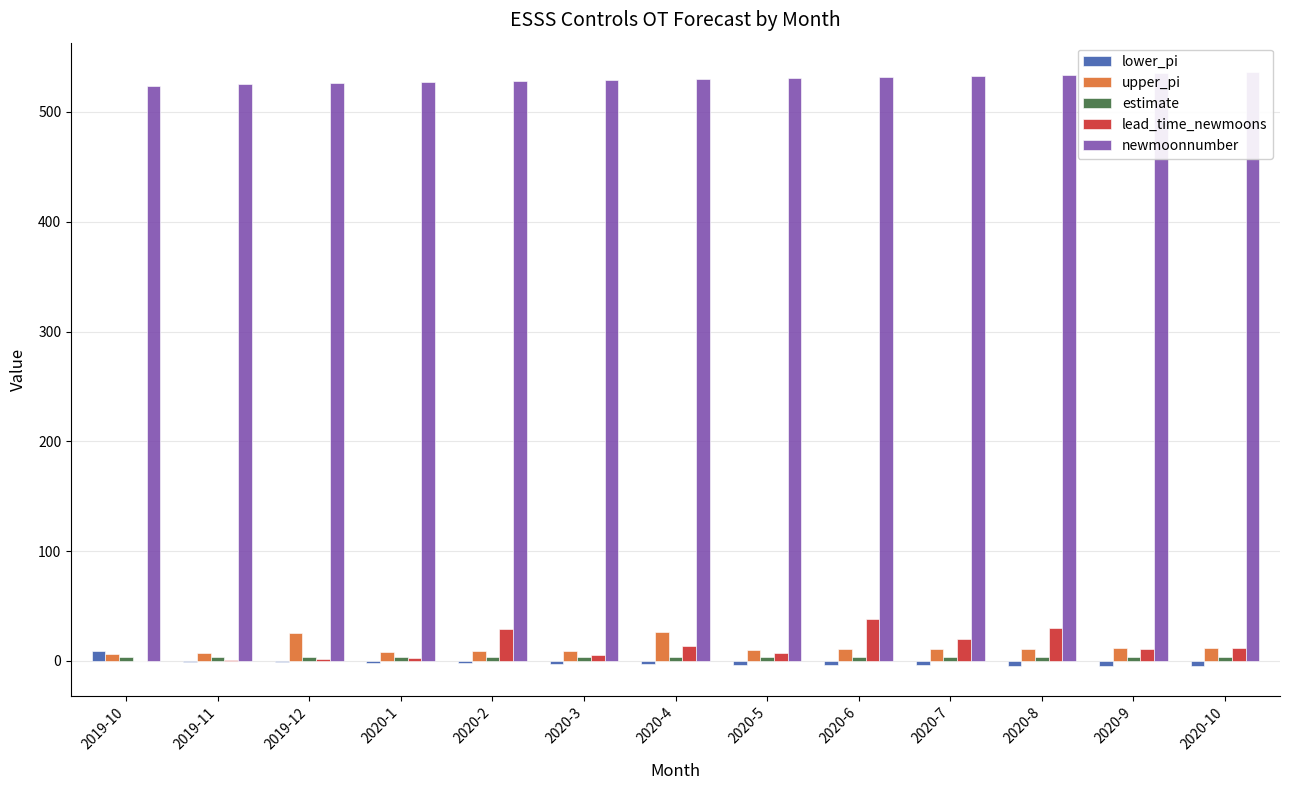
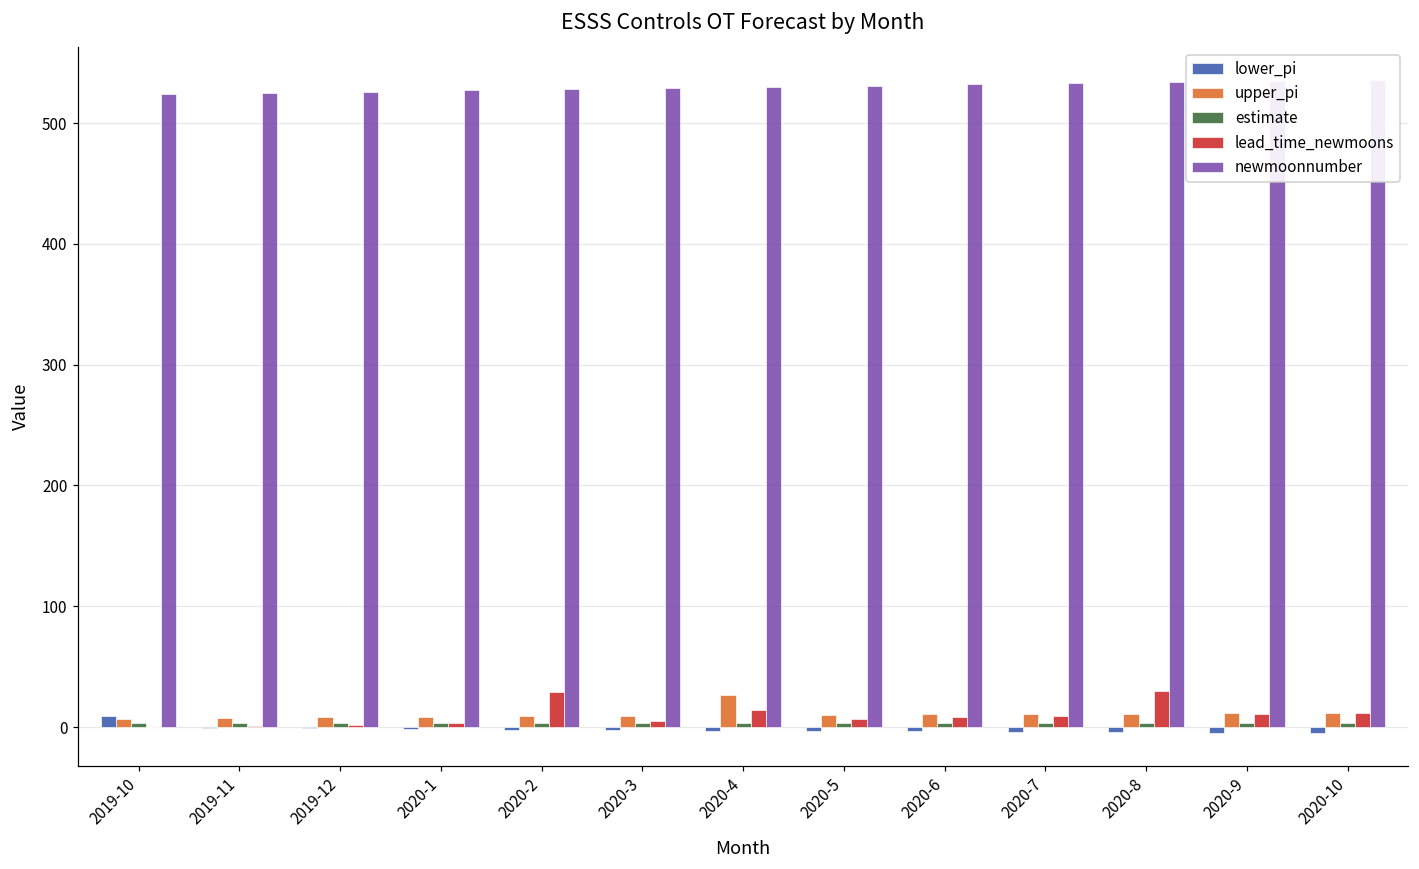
  {
    "lower_pi": {
      "2019-10": 9,
      "2020-3": -2,
      "2020-4": -3,
      "2020-5": -3,
      "2020-6": -4,
      "2020-7": -4,
      "2020-8": -4,
      "2020-9": -5,
      "2020-10": -5
    },
    "upper_pi": {
      "2019-10": 7,
      "2019-11": 7,
-     "2019-12": 26,
+     "2019-12": 8,
      "2020-1": 9,
      "2020-2": 9,
      "2020-3": 9,
      "2020-4": 26,
      "2020-5": 10,
      "2020-6": 11,
      "2020-7": 11,
      "2020-8": 11,
      "2020-9": 12,
      "2020-10": 12
    },
    "estimate": {
      "2019-10": 3,
      "2019-11": 3,
      "2019-12": 3,
      "2020-1": 3,
      "2020-2": 3,
      "2020-3": 3,
      "2020-4": 3,
      "2020-5": 3,
      "2020-6": 3,
      "2020-7": 3,
      "2020-8": 3,
      "2020-9": 3,
      "2020-10": 3
    },
    "lead_time_newmoons": {
      "2019-10": 0,
      "2020-1": 3,
      "2020-2": 29,
      "2020-3": 5,
      "2020-4": 14,
      "2020-5": 7,
-     "2020-6": 38,
-     "2020-7": 20,
+     "2020-6": 8,
+     "2020-7": 9,
      "2020-8": 30,
      "2020-9": 11,
      "2020-10": 12
    },
    "newmoonnumber": {
      "2019-10": 524,
      "2019-11": 525,
      "2019-12": 526,
      "2020-1": 527,
      "2020-2": 528,
      "2020-3": 529,
      "2020-4": 530,
      "2020-5": 531,
      "2020-6": 532,
      "2020-7": 533,
      "2020-8": 534
    }
  }
